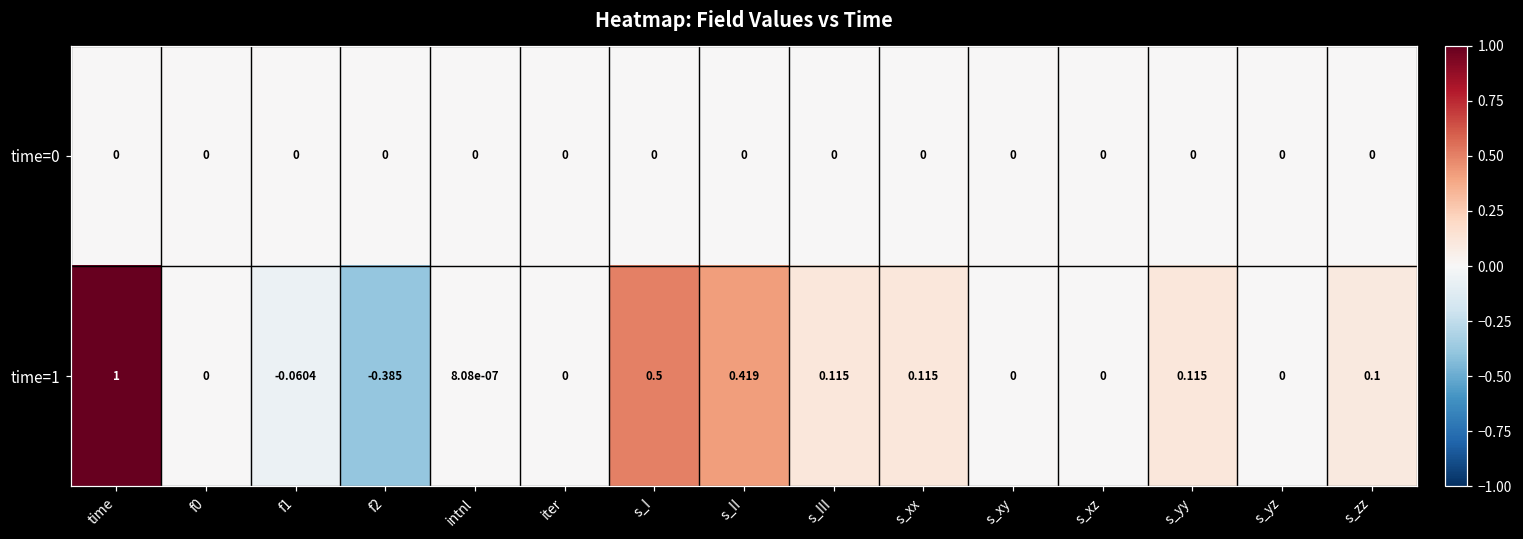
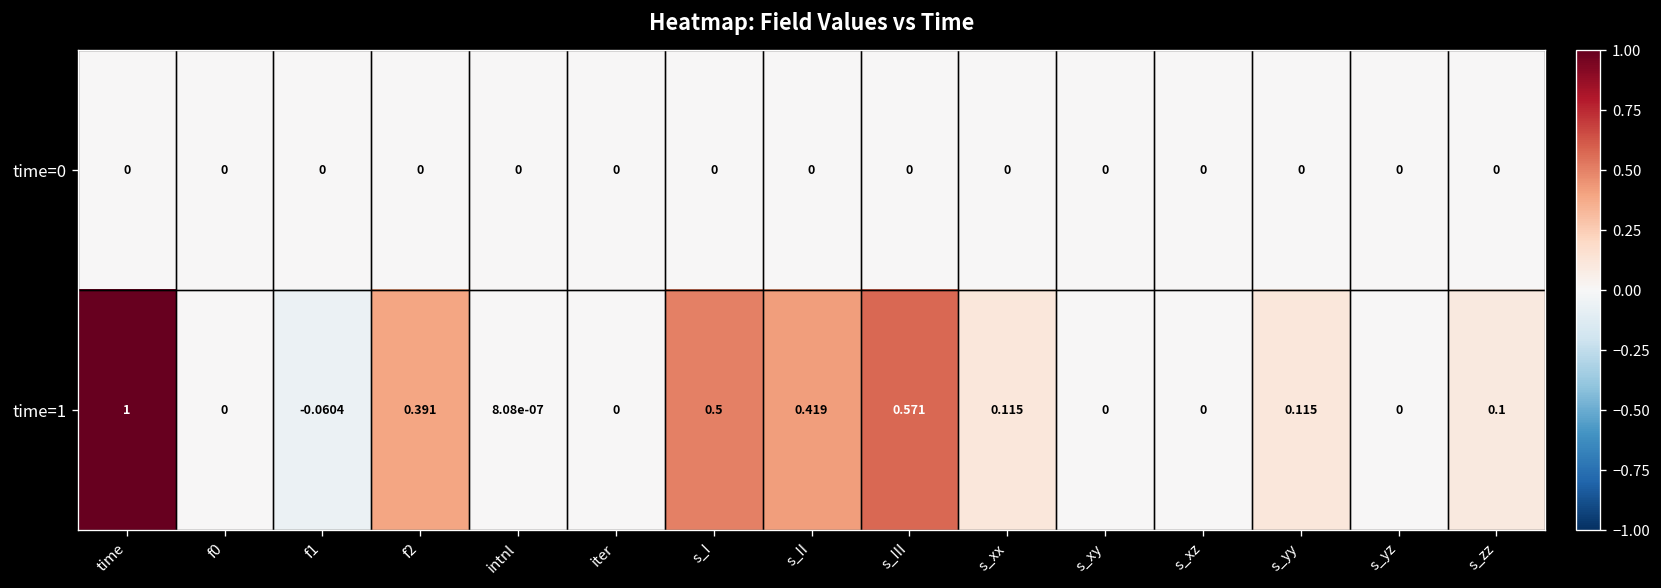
  {
    "time=0": {
      "time": "0",
      "f0": "0",
      "f1": "0",
      "f2": "0",
      "intnl": "0",
      "iter": "0",
      "s_I": "0",
      "s_II": "0",
      "s_III": "0",
      "s_xx": "0",
      "s_xy": "0",
      "s_xz": "0",
      "s_yy": "0",
      "s_yz": "0",
      "s_zz": "0"
    },
    "time=1": {
      "time": "1",
      "f0": "0",
      "f1": "-0.0604",
-     "f2": "-0.385",
+     "f2": "0.391",
      "intnl": "8.08e-07",
      "iter": "0",
      "s_I": "0.5",
      "s_II": "0.419",
-     "s_III": "0.115",
+     "s_III": "0.571",
      "s_xx": "0.115",
      "s_xy": "0",
      "s_xz": "0",
      "s_yy": "0.115",
      "s_yz": "0",
      "s_zz": "0.1"
    }
  }
